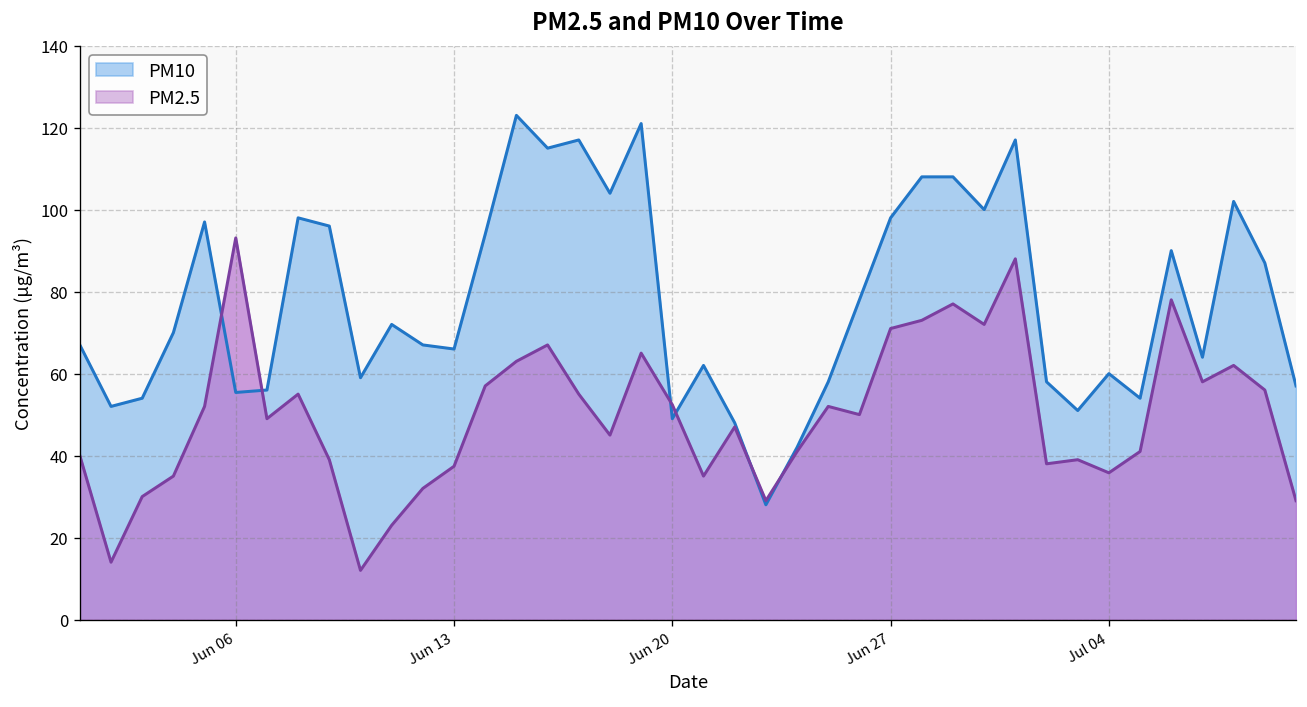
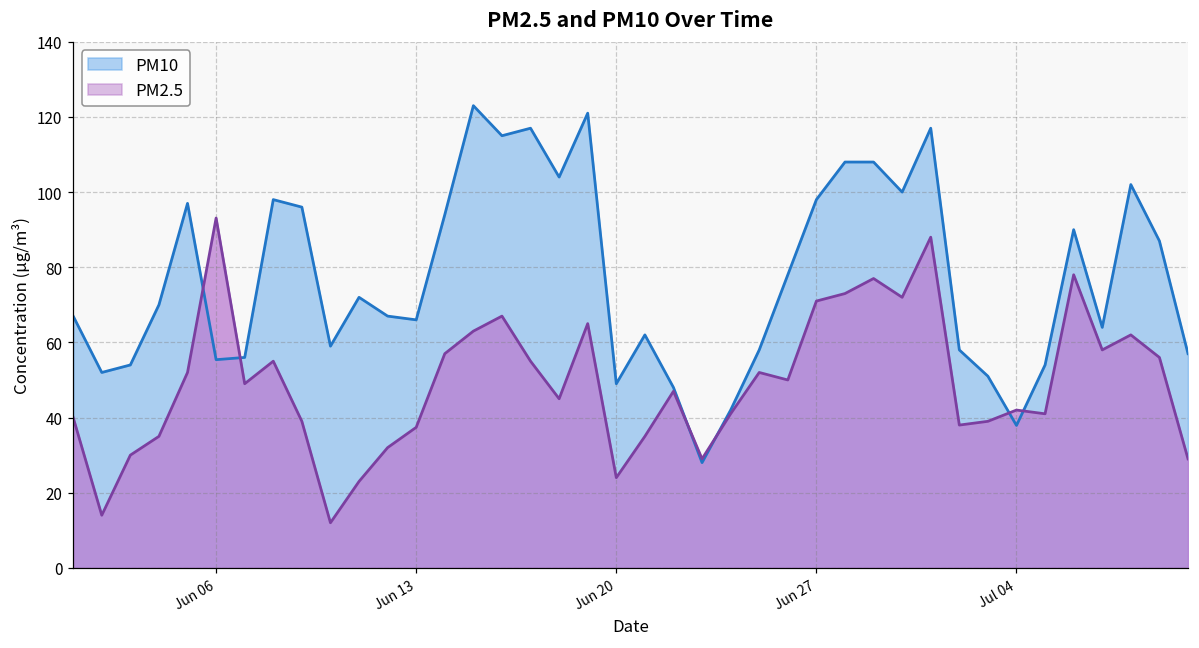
  {
    "PM10": {
      "Jun 06": 55,
      "Jun 13": 66,
      "Jun 20": 49,
      "Jun 27": 98,
-     "Jul 04": 60
+     "Jul 04": 38
    },
    "PM2.5": {
      "Jun 06": 93,
      "Jun 13": 37,
-     "Jun 20": 52,
+     "Jun 20": 24,
      "Jun 27": 71,
-     "Jul 04": 36
+     "Jul 04": 42
    }
  }
